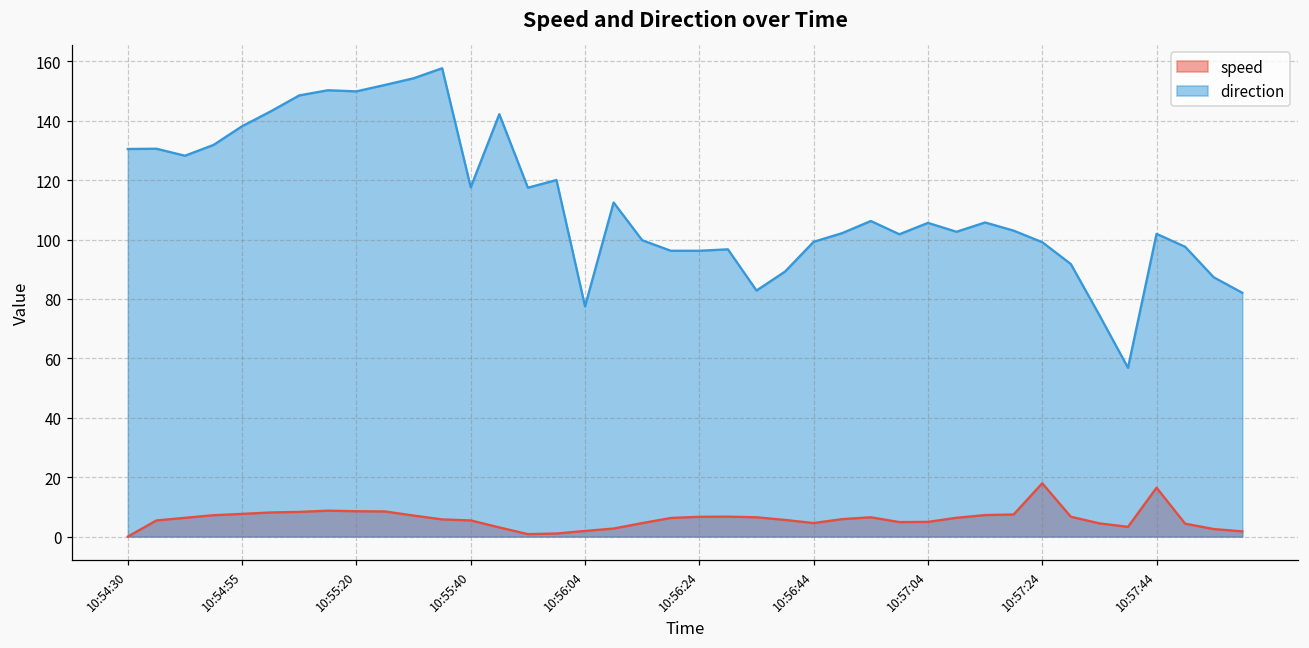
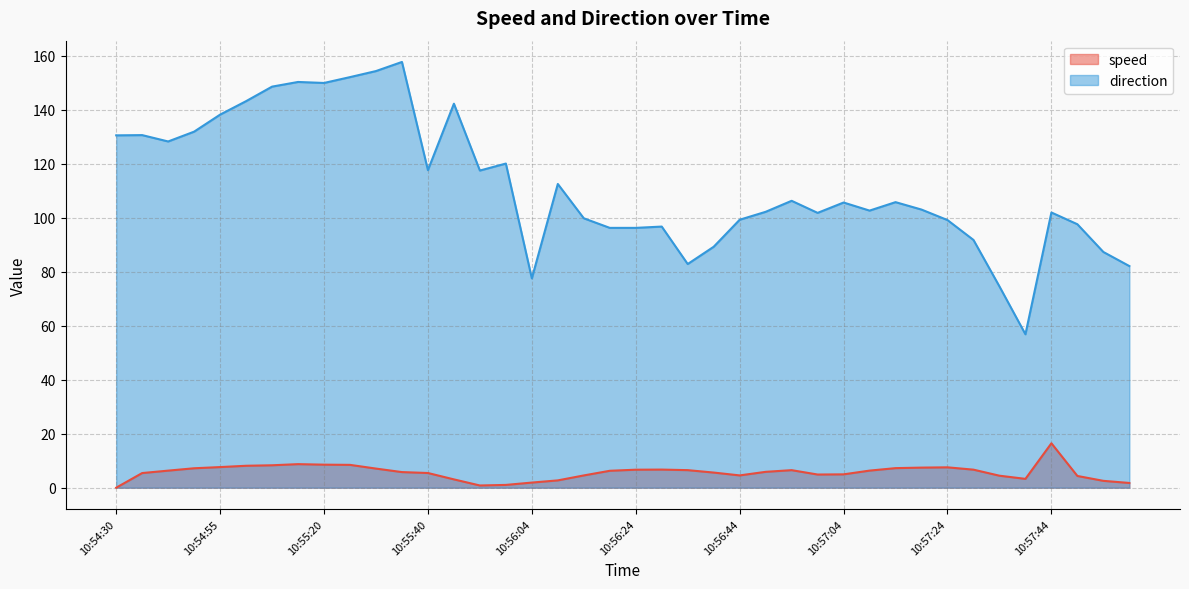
  {
    "speed": {
      "10:54:30": 0,
      "10:54:55": 8,
      "10:55:20": 9,
      "10:55:40": 5,
      "10:56:04": 2,
      "10:56:24": 7,
      "10:56:44": 5,
      "10:57:04": 5,
-     "10:57:24": 18,
+     "10:57:24": 8,
      "10:57:44": 16
    },
    "direction": {
      "10:54:30": 130,
      "10:54:55": 138,
      "10:55:20": 150,
      "10:55:40": 118,
      "10:56:04": 78,
      "10:56:24": 96,
      "10:56:44": 99,
      "10:57:04": 106,
      "10:57:24": 99,
      "10:57:44": 102
    }
  }
